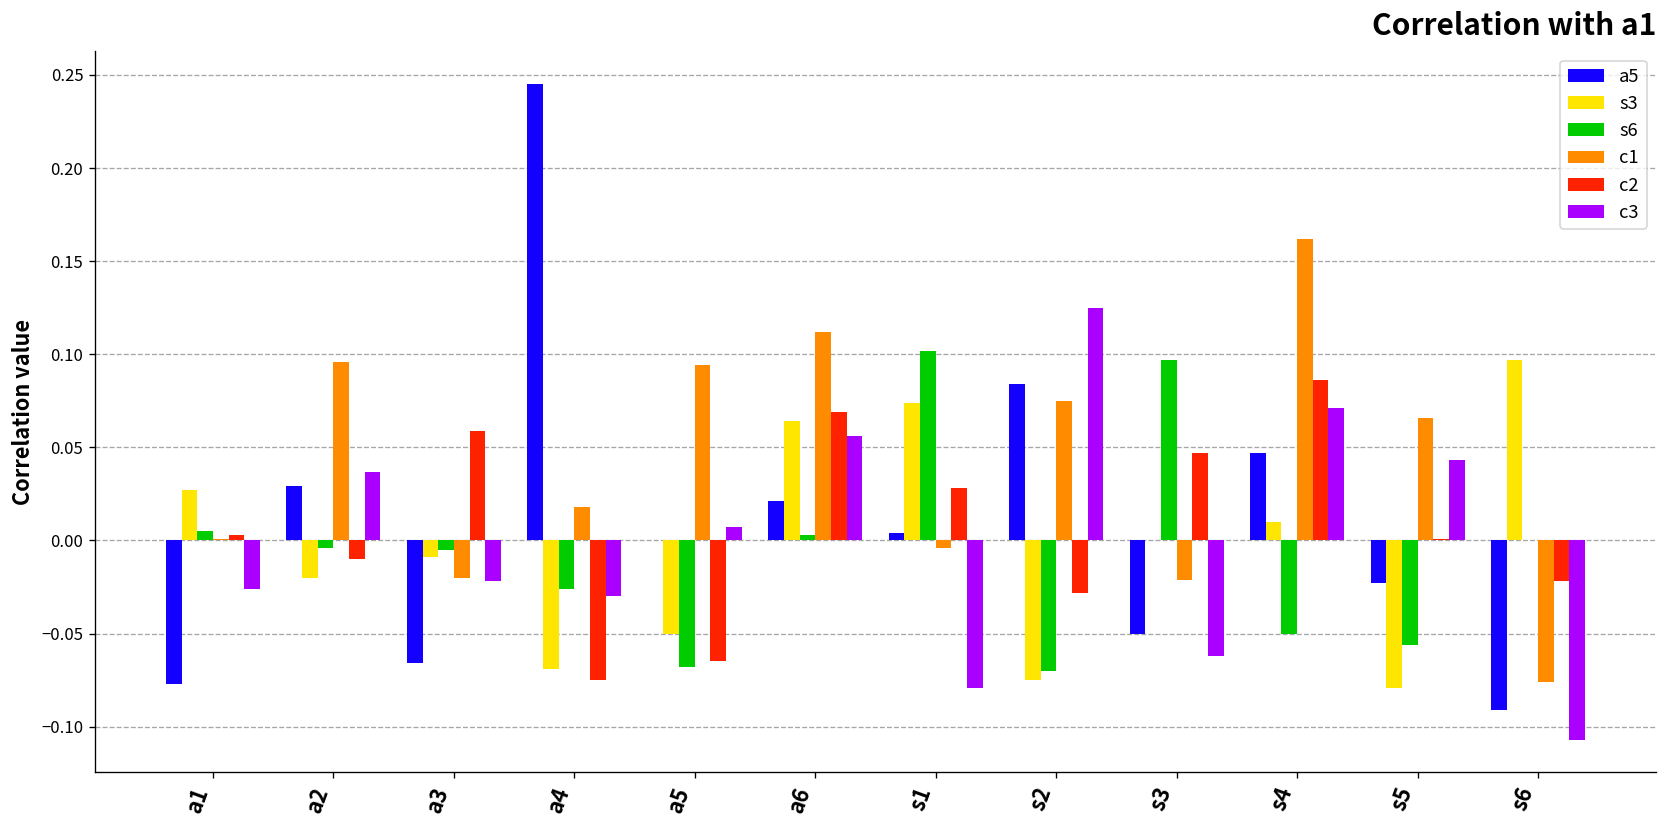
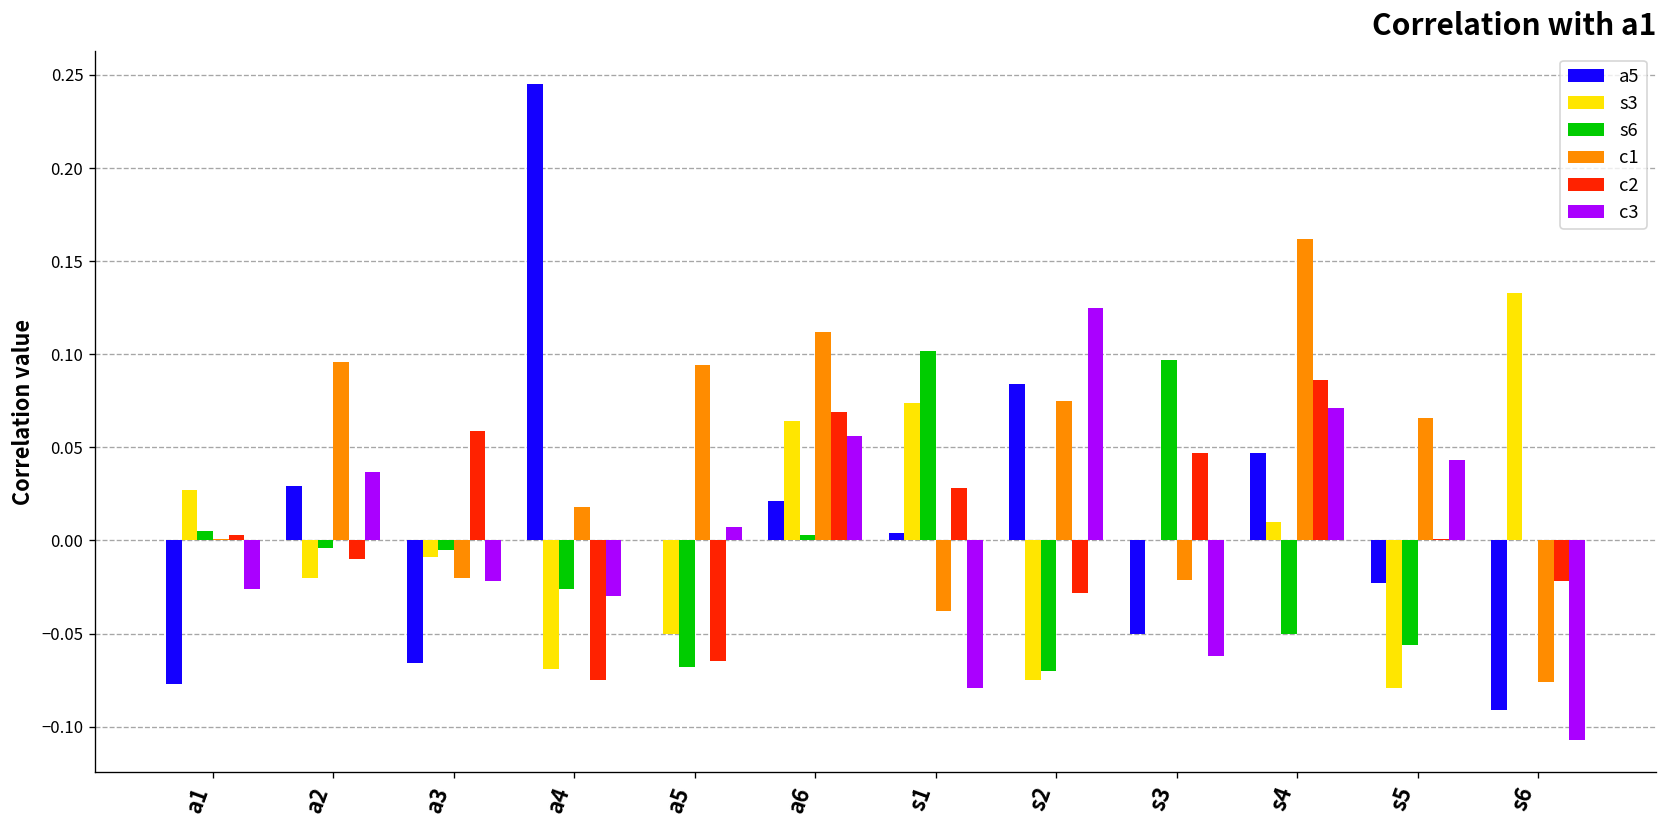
  {
    "a5": {
      "a1": -0.077,
      "a2": 0.029,
      "a3": -0.066,
      "a4": 0.245,
      "a5": 0.000,
      "a6": 0.021,
      "s1": 0.004,
      "s2": 0.084,
      "s3": -0.050,
      "s4": 0.047,
      "s5": -0.023,
      "s6": -0.091
    },
    "s3": {
      "a1": 0.027,
      "a2": -0.020,
      "a3": -0.009,
      "a4": -0.069,
      "a5": -0.050,
      "a6": 0.064,
      "s1": 0.074,
      "s2": -0.075,
      "s3": 0.000,
      "s4": 0.010,
      "s5": -0.079,
-     "s6": 0.097
+     "s6": 0.133
    },
    "s6": {
      "a1": 0.005,
      "a2": -0.004,
      "a3": -0.005,
      "a4": -0.026,
      "a5": -0.068,
      "a6": 0.003,
      "s1": 0.102,
      "s2": -0.070,
      "s3": 0.097,
      "s4": -0.050,
      "s5": -0.056,
      "s6": 0.000
    },
    "c1": {
      "a2": 0.096,
      "a3": -0.020,
      "a4": 0.018,
      "a5": 0.094,
      "a6": 0.112,
-     "s1": -0.004,
+     "s1": -0.038,
      "s2": 0.075,
      "s3": -0.021,
      "s4": 0.162,
      "s5": 0.066,
      "s6": -0.076
    },
    "c2": {
      "a1": 0.003,
      "a2": -0.010,
      "a3": 0.059,
      "a4": -0.075,
      "a5": -0.065,
      "a6": 0.069,
      "s1": 0.028,
      "s2": -0.028,
      "s3": 0.047,
      "s4": 0.086,
      "s6": -0.022
    },
    "c3": {
      "a1": -0.026,
      "a2": 0.037,
      "a3": -0.022,
      "a4": -0.030,
      "a5": 0.007,
      "a6": 0.056,
      "s1": -0.079,
      "s2": 0.125,
      "s3": -0.062,
      "s4": 0.071,
      "s5": 0.043,
      "s6": -0.107
    }
  }
